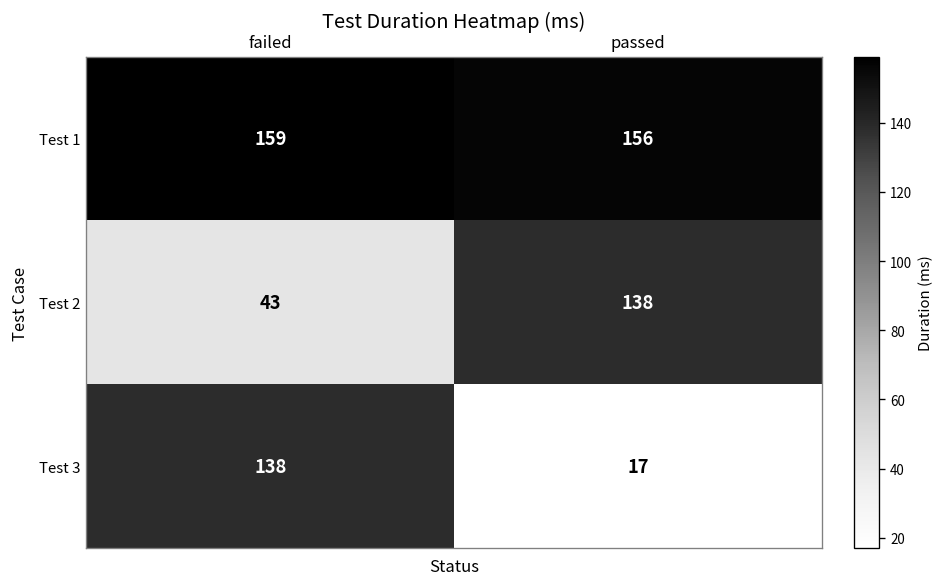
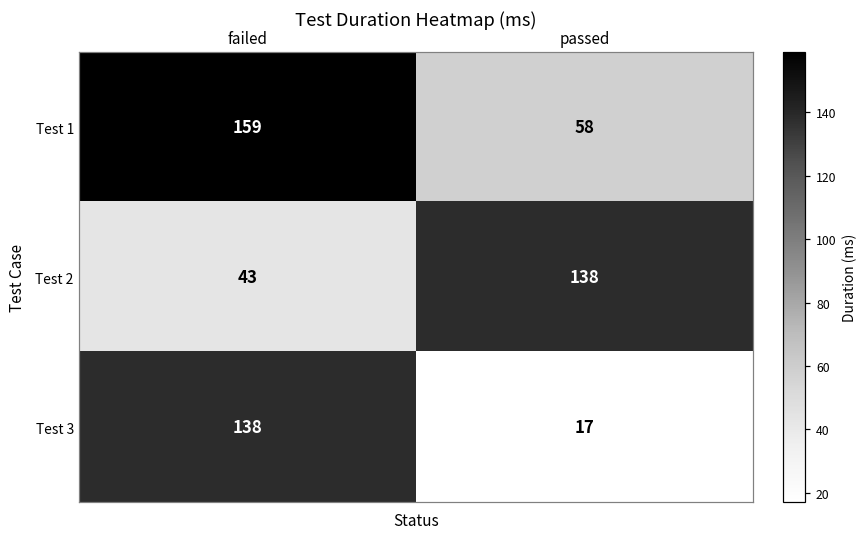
  {
    "Test 1": {
      "failed": 159,
-     "passed": 156
+     "passed": 58
    },
    "Test 2": {
      "failed": 43,
      "passed": 138
    },
    "Test 3": {
      "failed": 138,
      "passed": 17
    }
  }
